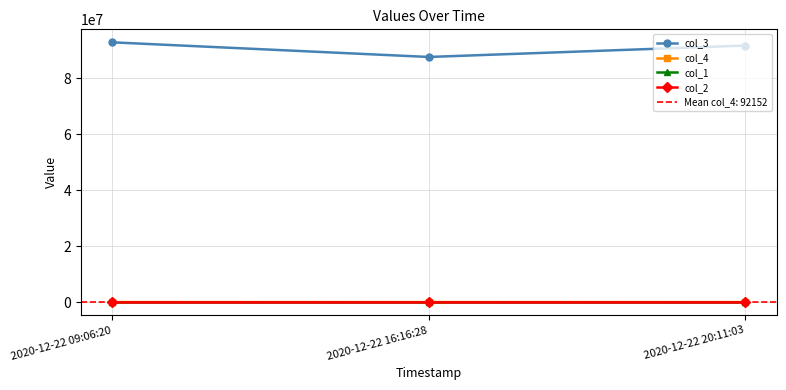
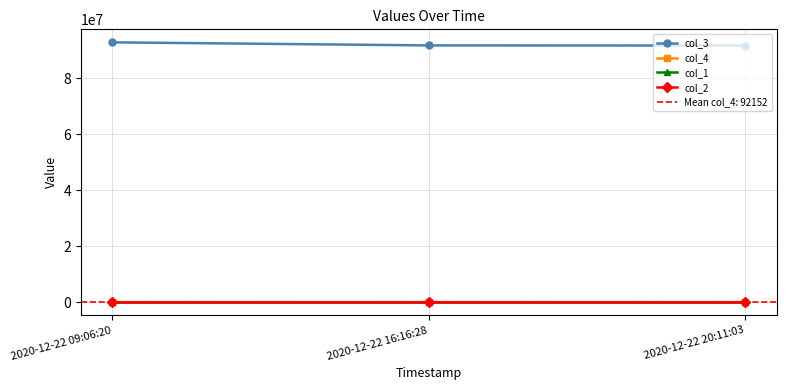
  {
    "col_3": {
      "2020-12-22 09:06:20": 93000000,
-     "2020-12-22 16:16:28": 88000000
+     "2020-12-22 16:16:28": 92000000
    },
    "col_2": {
      "2020-12-22 09:06:20": 0,
      "2020-12-22 16:16:28": 0,
      "2020-12-22 20:11:03": 0
    }
  }
